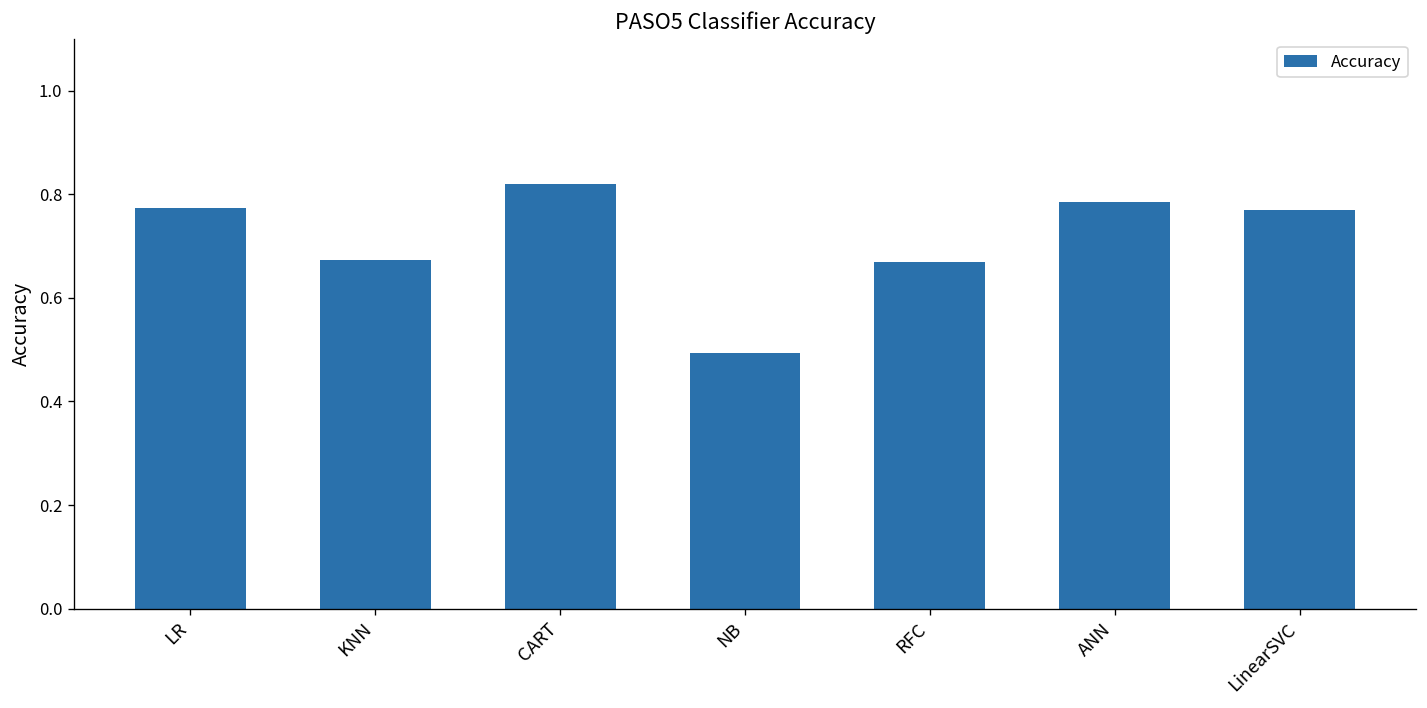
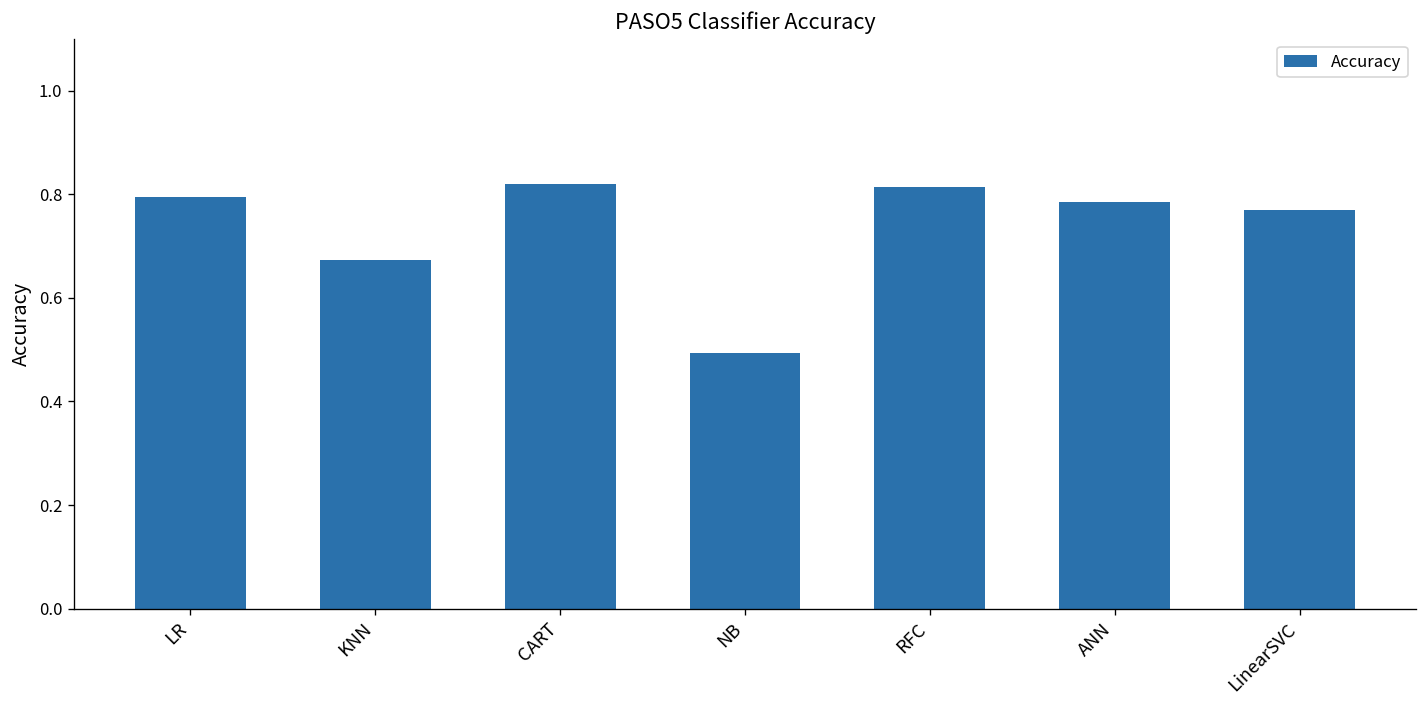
  {
-   "LR": 0.77,
+   "LR": 0.79,
    "KNN": 0.67,
    "CART": 0.82,
    "NB": 0.49,
-   "RFC": 0.67,
+   "RFC": 0.81,
    "ANN": 0.78,
    "LinearSVC": 0.77
  }
